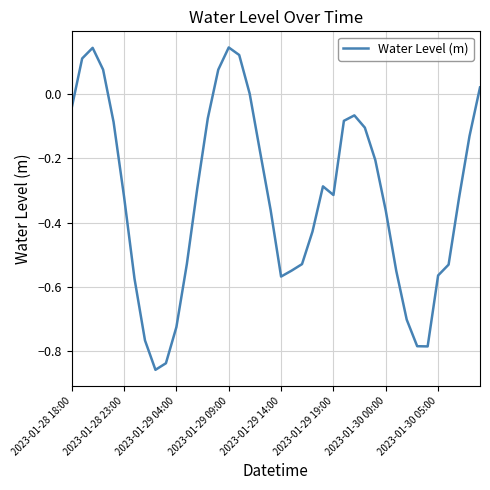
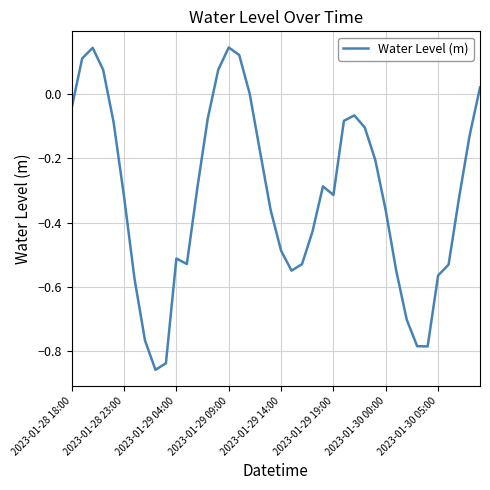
  {
    "2023-01-28 18:00": -0.04,
    "2023-01-28 23:00": -0.32,
-   "2023-01-29 04:00": -0.72,
+   "2023-01-29 04:00": -0.51,
    "2023-01-29 09:00": 0.14,
-   "2023-01-29 14:00": -0.57,
+   "2023-01-29 14:00": -0.49,
    "2023-01-29 19:00": -0.31,
    "2023-01-30 00:00": -0.36,
    "2023-01-30 05:00": -0.56
  }
